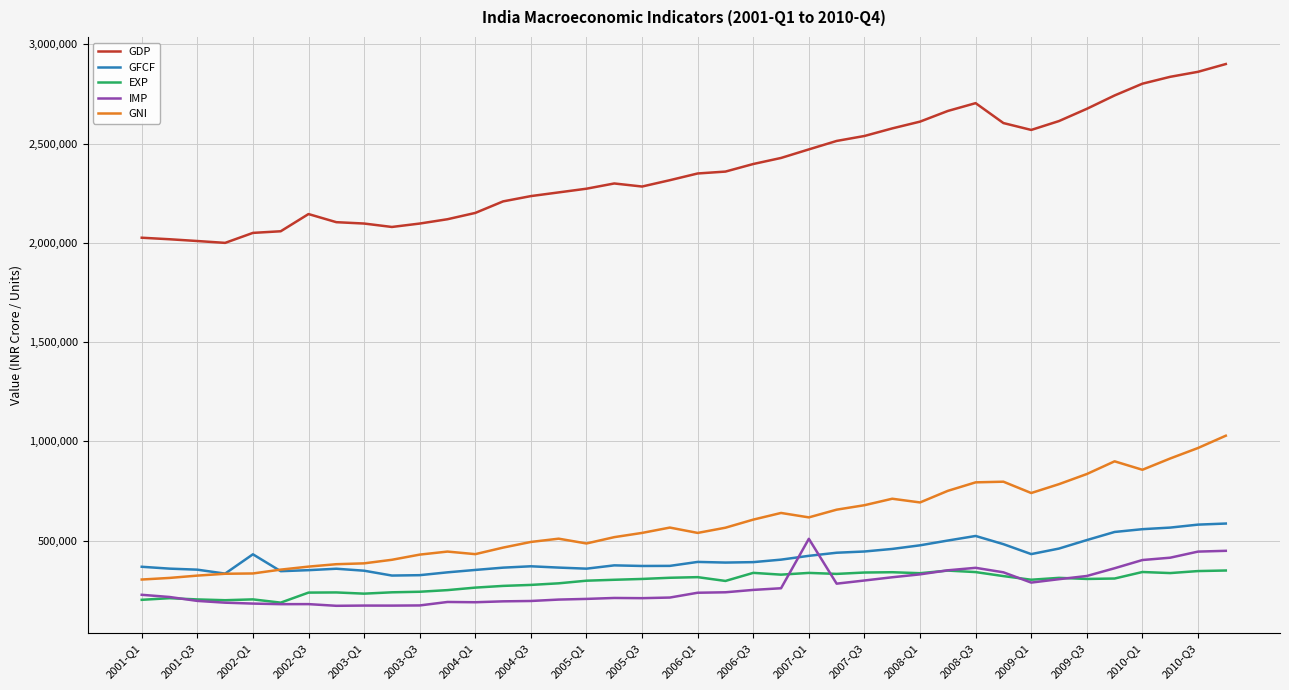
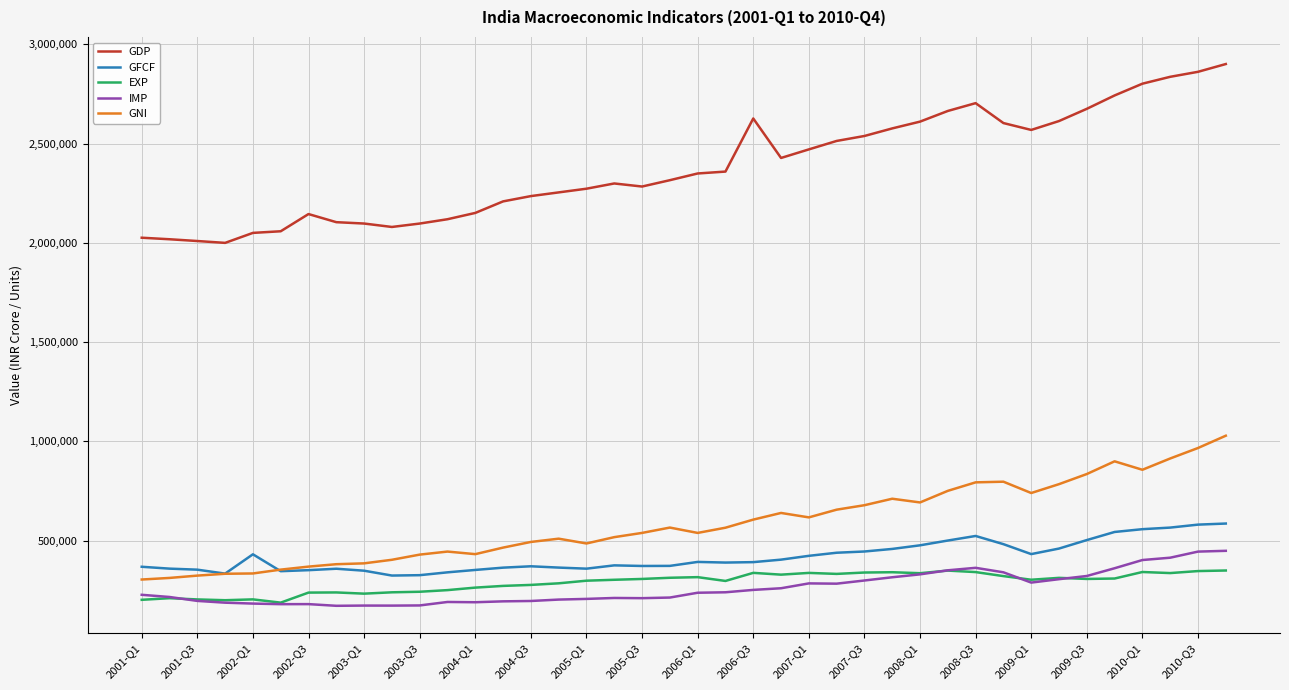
  {
    "GDP": {
      "2001-Q1": "2,030,000",
      "2001-Q3": "2,010,000",
      "2002-Q1": "2,050,000",
      "2002-Q3": "2,150,000",
      "2003-Q1": "2,100,000",
      "2003-Q3": "2,100,000",
      "2004-Q1": "2,150,000",
      "2004-Q3": "2,240,000",
      "2005-Q1": "2,270,000",
      "2005-Q3": "2,280,000",
      "2006-Q1": "2,350,000",
-     "2006-Q3": "2,400,000",
+     "2006-Q3": "2,630,000",
      "2007-Q1": "2,470,000",
      "2007-Q3": "2,540,000",
      "2008-Q1": "2,610,000",
      "2008-Q3": "2,700,000",
      "2009-Q1": "2,570,000",
      "2009-Q3": "2,680,000",
      "2010-Q1": "2,800,000",
      "2010-Q3": "2,860,000"
    },
    "GFCF": {
      "2001-Q1": "370,000",
      "2001-Q3": "350,000",
      "2002-Q1": "430,000",
      "2002-Q3": "350,000",
      "2003-Q1": "350,000",
      "2003-Q3": "330,000",
      "2004-Q1": "350,000",
      "2004-Q3": "370,000",
      "2005-Q1": "360,000",
      "2005-Q3": "370,000",
      "2006-Q1": "390,000",
      "2006-Q3": "390,000",
      "2007-Q1": "420,000",
      "2007-Q3": "450,000",
      "2008-Q1": "480,000",
      "2008-Q3": "520,000",
      "2009-Q1": "430,000",
      "2009-Q3": "500,000",
      "2010-Q1": "560,000",
      "2010-Q3": "580,000"
    },
    "EXP": {
      "2001-Q1": "200,000",
      "2002-Q1": "200,000",
      "2002-Q3": "240,000",
      "2003-Q1": "230,000",
      "2003-Q3": "240,000",
      "2004-Q1": "260,000",
      "2004-Q3": "280,000",
      "2005-Q1": "300,000",
      "2005-Q3": "310,000",
      "2006-Q1": "320,000",
      "2006-Q3": "340,000",
      "2007-Q1": "340,000",
      "2007-Q3": "340,000",
      "2008-Q3": "340,000",
      "2009-Q1": "300,000",
      "2009-Q3": "310,000",
      "2010-Q1": "340,000",
      "2010-Q3": "350,000"
    },
    "IMP": {
      "2001-Q1": "230,000",
      "2002-Q1": "180,000",
      "2002-Q3": "180,000",
      "2003-Q1": "170,000",
      "2003-Q3": "170,000",
      "2004-Q1": "190,000",
      "2004-Q3": "200,000",
      "2005-Q1": "210,000",
      "2005-Q3": "210,000",
      "2006-Q1": "240,000",
      "2006-Q3": "250,000",
-     "2007-Q1": "510,000",
+     "2007-Q1": "280,000",
      "2007-Q3": "300,000",
      "2008-Q3": "360,000",
      "2009-Q1": "290,000",
      "2009-Q3": "320,000",
      "2010-Q1": "400,000",
      "2010-Q3": "440,000"
    },
    "GNI": {
      "2001-Q1": "300,000",
      "2001-Q3": "320,000",
      "2002-Q1": "330,000",
      "2002-Q3": "370,000",
      "2003-Q1": "390,000",
      "2003-Q3": "430,000",
      "2004-Q1": "430,000",
      "2004-Q3": "490,000",
      "2005-Q1": "490,000",
      "2005-Q3": "540,000",
      "2006-Q1": "540,000",
      "2006-Q3": "610,000",
      "2007-Q1": "620,000",
      "2007-Q3": "680,000",
      "2008-Q1": "690,000",
      "2008-Q3": "790,000",
      "2009-Q1": "740,000",
      "2009-Q3": "840,000",
      "2010-Q1": "860,000",
      "2010-Q3": "970,000"
    }
  }
